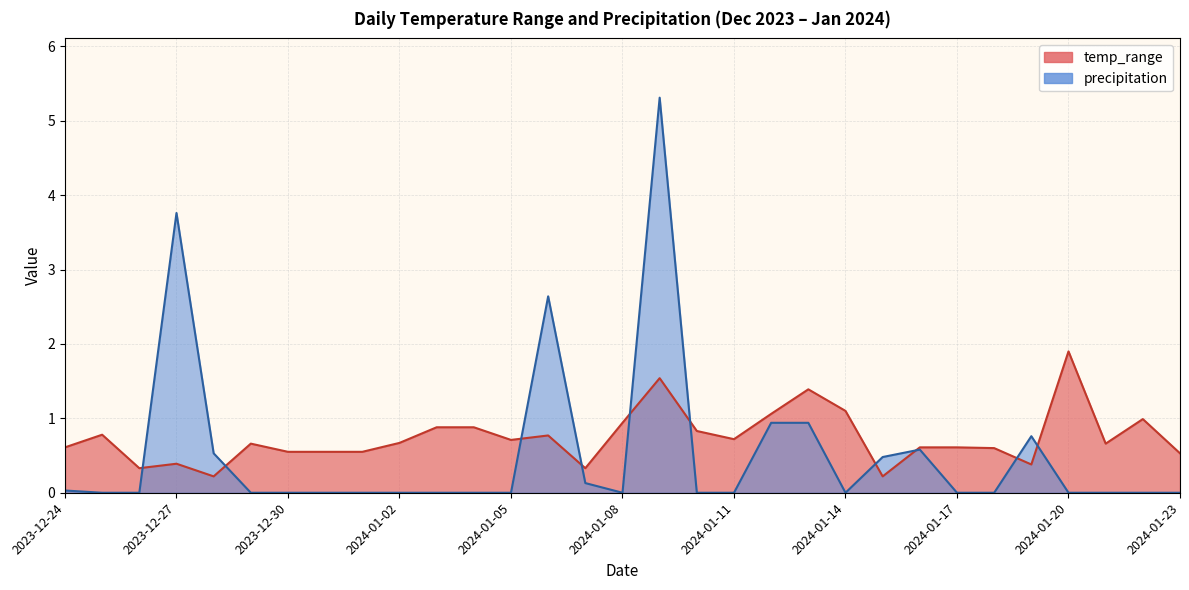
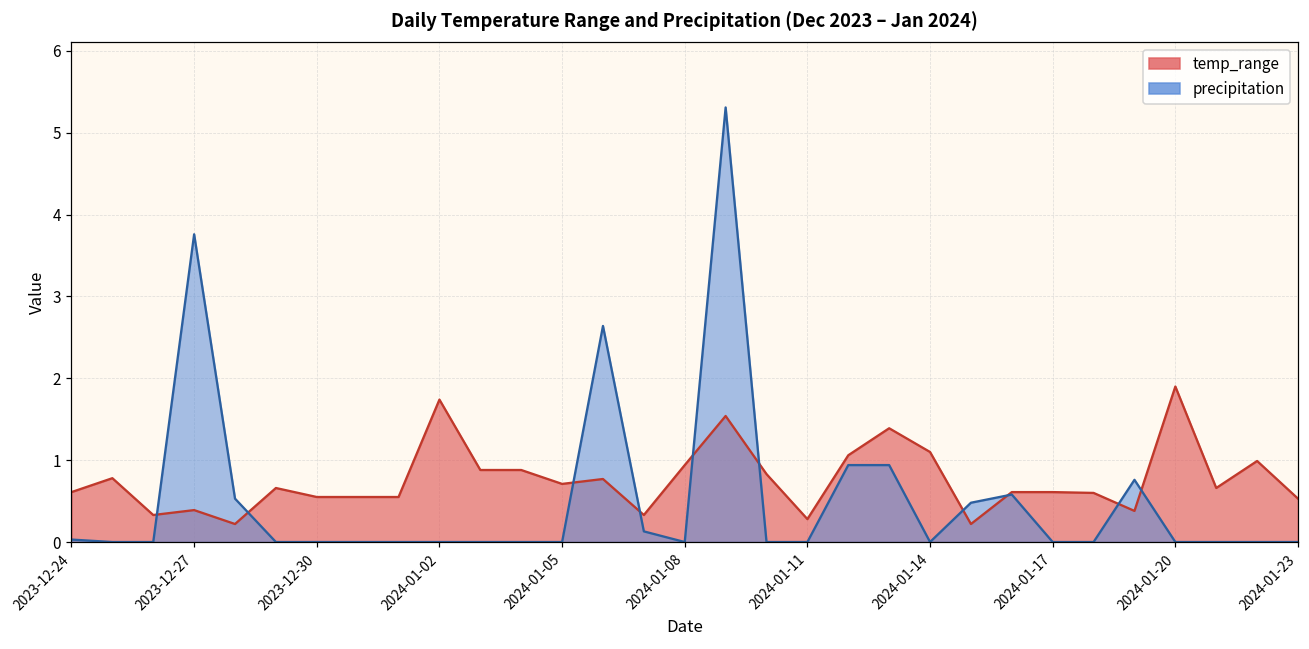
  {
    "temp_range": {
      "2023-12-24": 0.6,
      "2023-12-27": 0.4,
      "2023-12-30": 0.6,
-     "2024-01-02": 0.7,
+     "2024-01-02": 1.7,
      "2024-01-05": 0.7,
      "2024-01-08": 0.9,
-     "2024-01-11": 0.7,
+     "2024-01-11": 0.3,
      "2024-01-14": 1.1,
      "2024-01-17": 0.6,
      "2024-01-20": 1.9,
      "2024-01-23": 0.5
    },
    "precipitation": {
      "2023-12-24": 0.0,
      "2023-12-27": 3.8,
      "2023-12-30": 0.0,
      "2024-01-02": 0.0,
      "2024-01-05": 0.0,
      "2024-01-08": 0.0,
      "2024-01-11": 0.0,
      "2024-01-14": 0.0,
      "2024-01-17": 0.0,
      "2024-01-20": 0.0,
      "2024-01-23": 0.0
    }
  }
